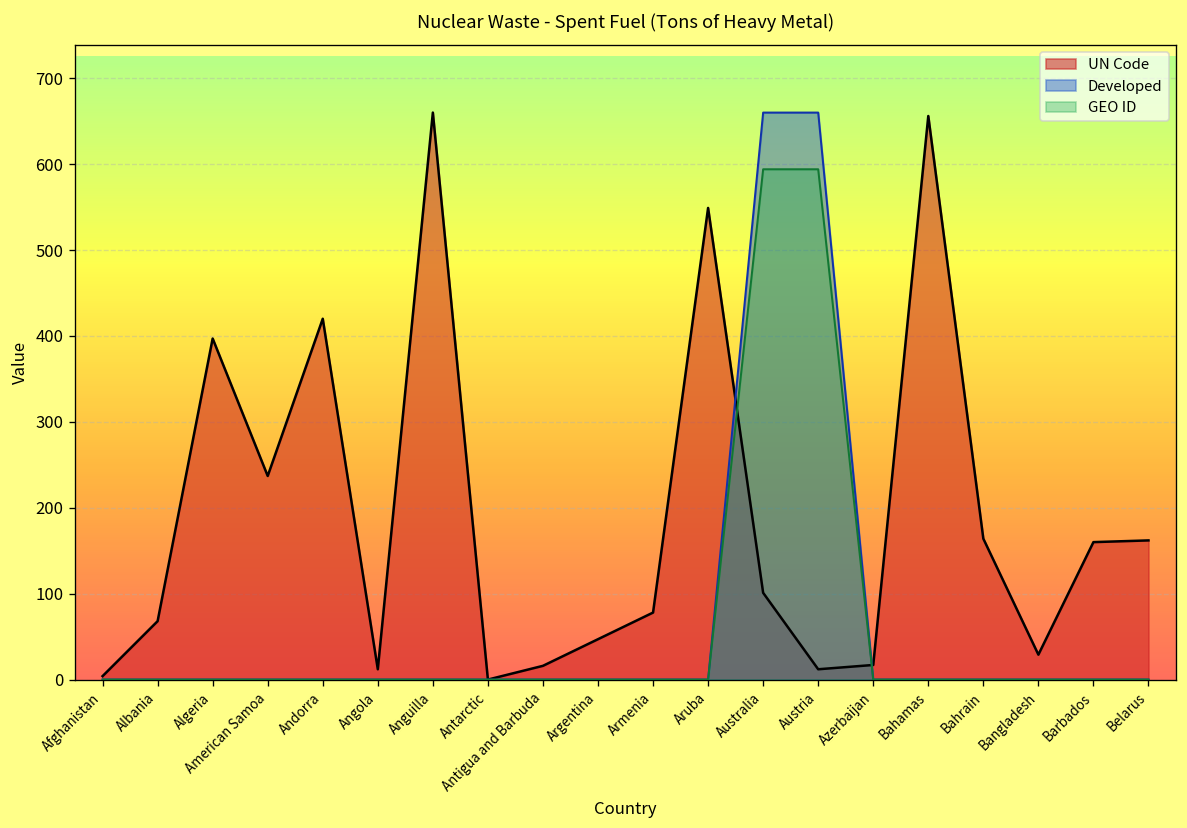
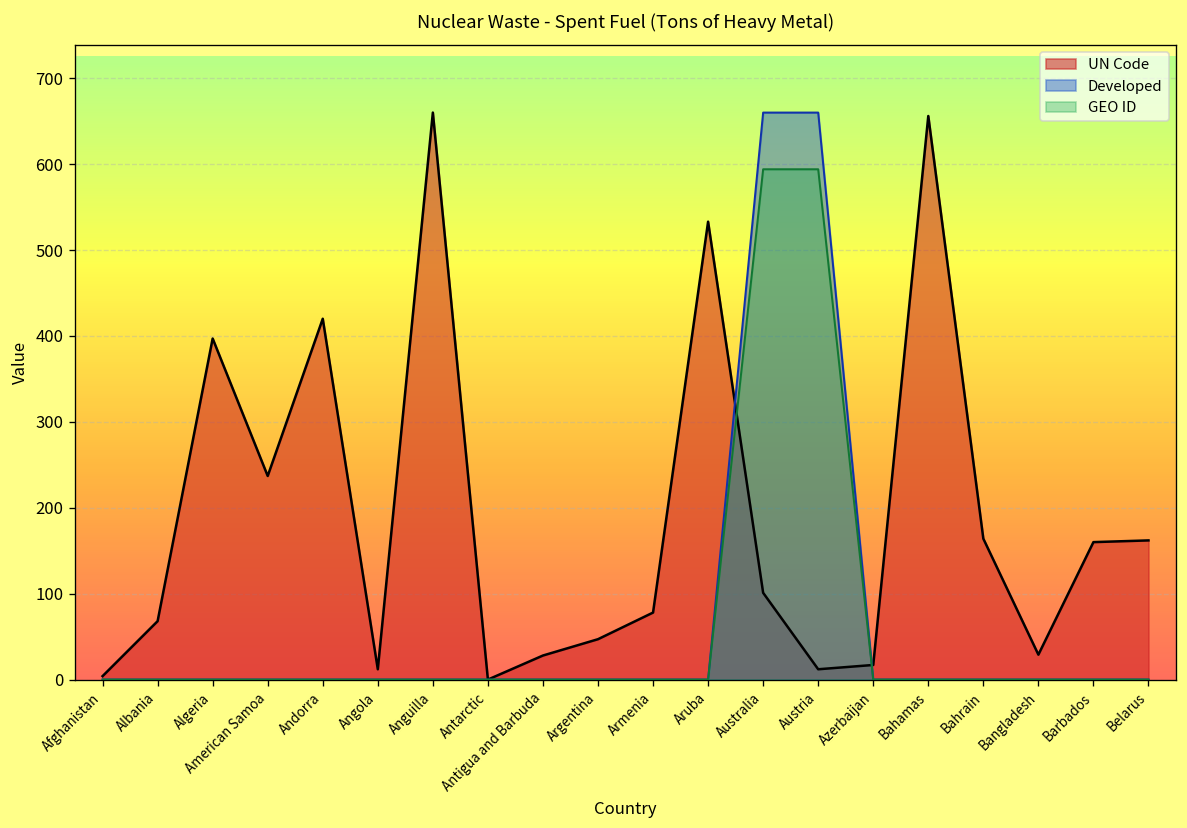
  {
    "UN Code": {
      "Afghanistan": 0,
      "Albania": 70,
      "Algeria": 400,
      "American Samoa": 240,
      "Andorra": 420,
      "Angola": 10,
      "Anguilla": 660,
-     "Antigua and Barbuda": 20,
+     "Antigua and Barbuda": 30,
      "Argentina": 50,
      "Armenia": 80,
-     "Aruba": 550,
+     "Aruba": 530,
      "Australia": 100,
      "Austria": 10,
      "Azerbaijan": 20,
      "Bahamas": 660,
      "Bahrain": 160,
      "Bangladesh": 30,
      "Barbados": 160,
      "Belarus": 160
    },
    "Developed": {
      "Australia": 660,
      "Austria": 660
    },
    "GEO ID": {
      "Australia": 590,
      "Austria": 590
    }
  }
